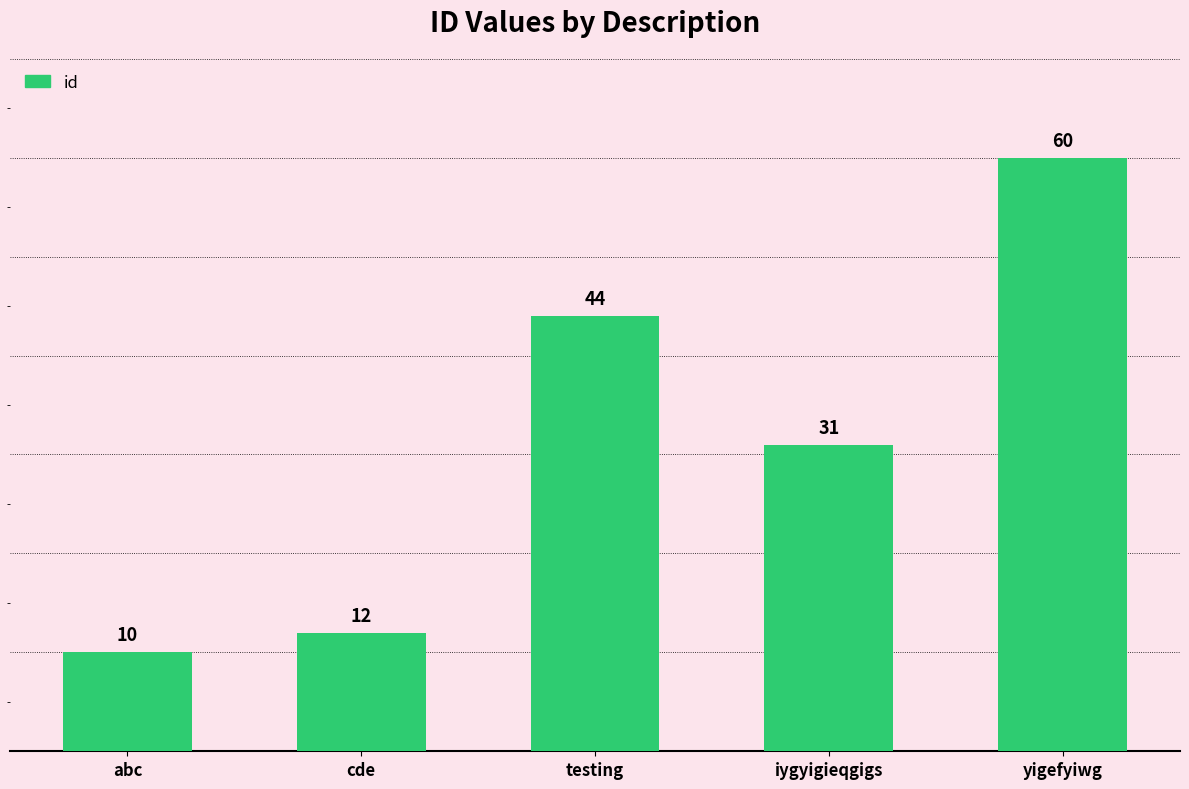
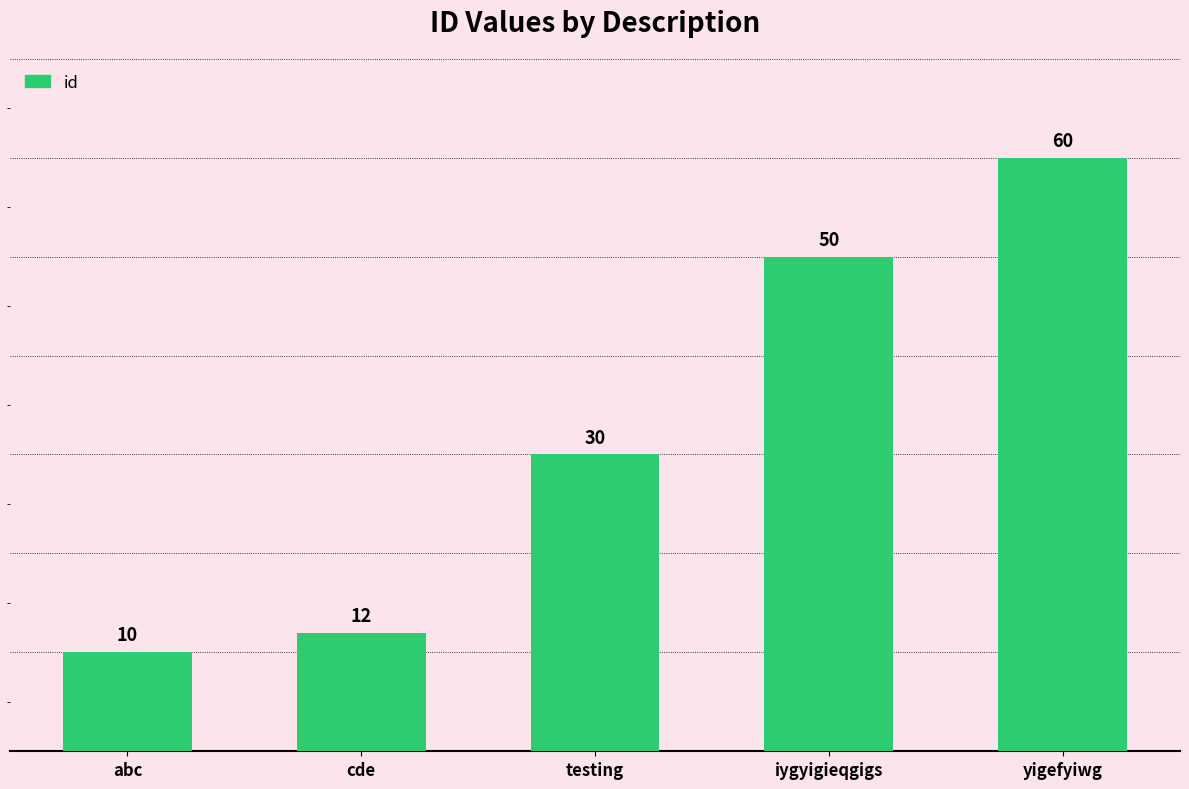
  {
    "abc": 10,
    "cde": 12,
-   "testing": 44,
-   "iygyigieqgigs": 31,
+   "testing": 30,
+   "iygyigieqgigs": 50,
    "yigefyiwg": 60
  }
